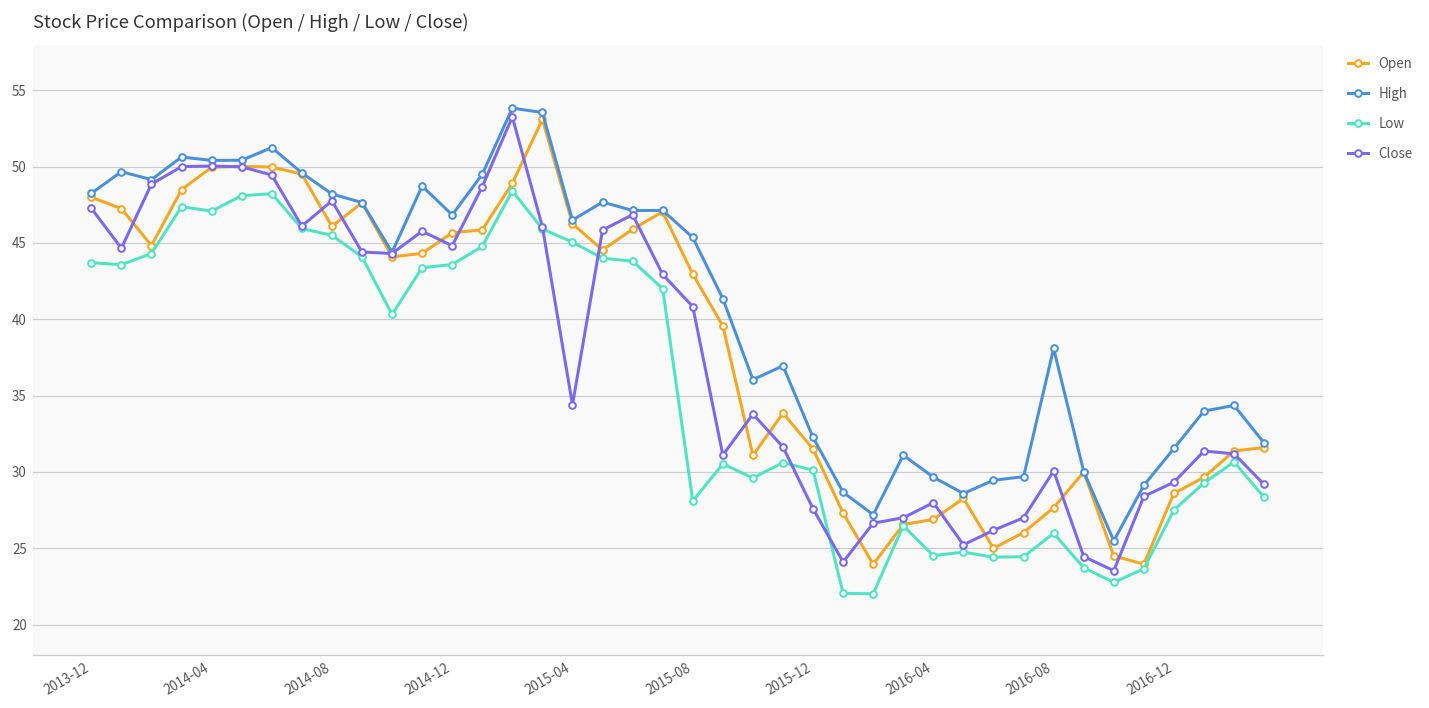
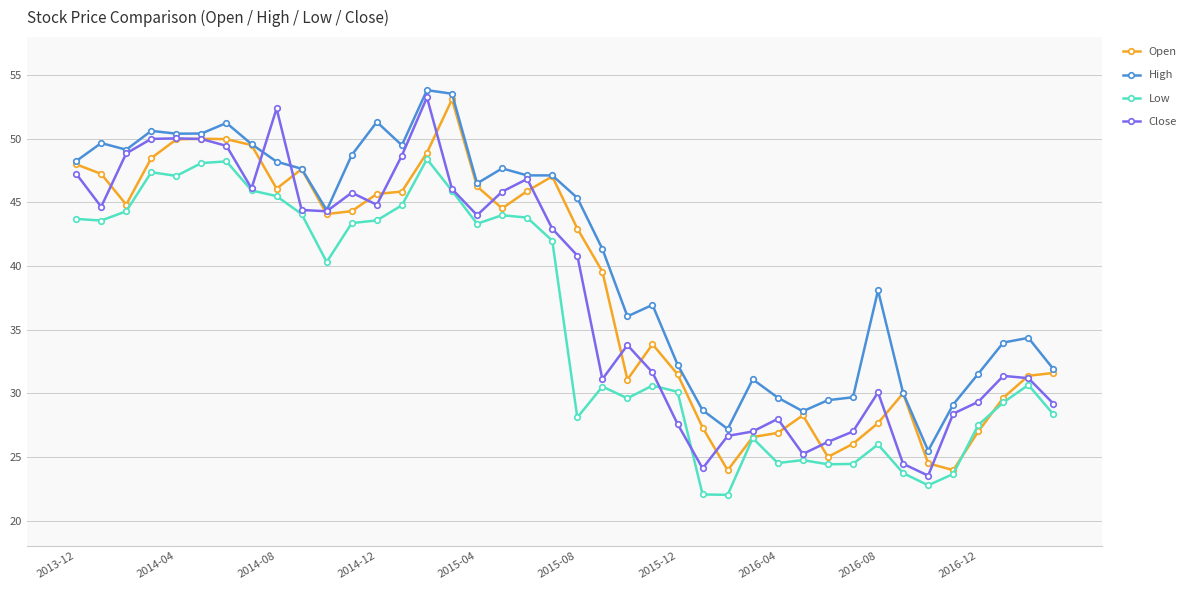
  {
    "Open": {
      "2013-12": 48.0,
      "2014-08": 46.1,
      "2014-12": 45.7,
      "2015-04": 46.3,
      "2015-08": 43.0,
      "2015-12": 31.5,
      "2016-04": 26.9,
      "2016-08": 27.7,
-     "2016-12": 28.6
+     "2016-12": 27.0
    },
    "High": {
      "2013-12": 48.3,
      "2014-04": 50.4,
      "2014-08": 48.2,
-     "2014-12": 46.8,
+     "2014-12": 51.3,
      "2015-04": 46.5,
      "2015-08": 45.4,
      "2015-12": 32.3,
      "2016-04": 29.7,
      "2016-08": 38.1,
      "2016-12": 31.5
    },
    "Low": {
      "2013-12": 43.7,
      "2014-04": 47.1,
      "2014-08": 45.5,
      "2014-12": 43.6,
-     "2015-04": 45.1,
+     "2015-04": 43.3,
      "2015-08": 28.1,
      "2015-12": 30.1,
      "2016-04": 24.5,
      "2016-08": 26.0,
      "2016-12": 27.5
    },
    "Close": {
      "2013-12": 47.3,
-     "2014-08": 47.8,
+     "2014-08": 52.4,
      "2014-12": 44.8,
-     "2015-04": 34.4,
+     "2015-04": 44.0,
      "2015-08": 40.8,
      "2015-12": 27.6,
      "2016-04": 28.0,
      "2016-08": 30.1,
      "2016-12": 29.3
    }
  }
